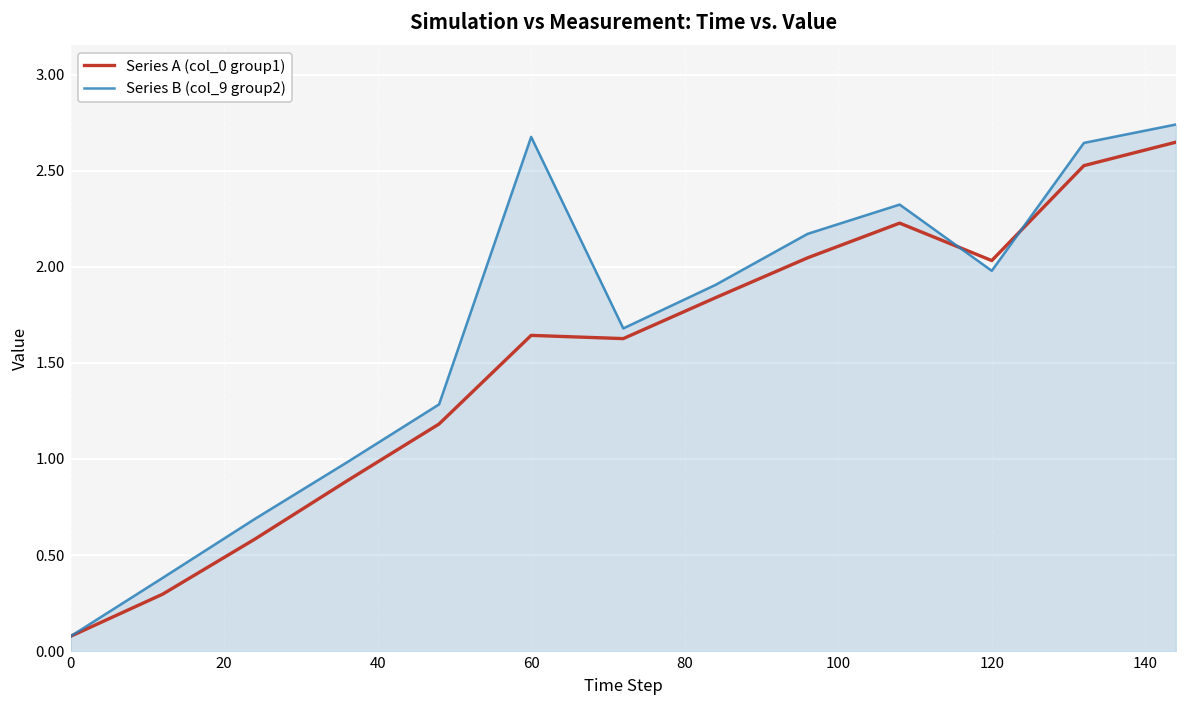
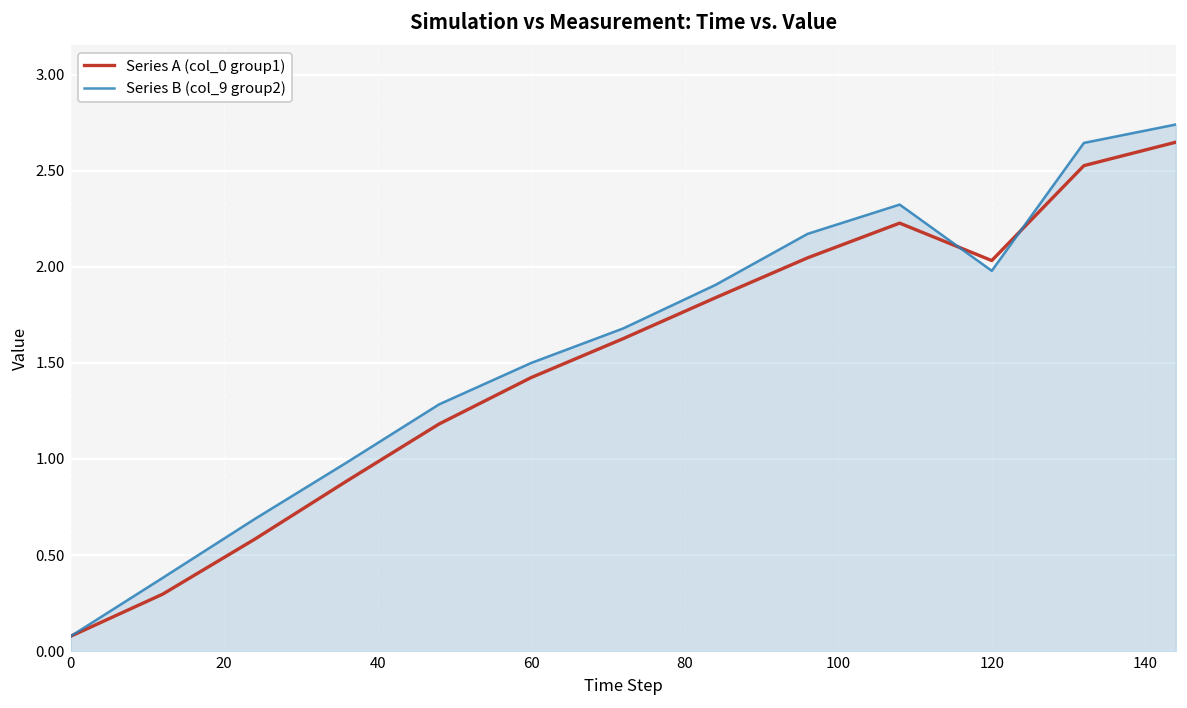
  {
    "Series A (col_0 group1)": {
-     "60": 1.64,
+     "60": 1.42,
      "120": 2.03
    },
    "Series B (col_9 group2)": {
-     "60": 2.68,
+     "60": 1.50,
      "120": 1.98
    }
  }
